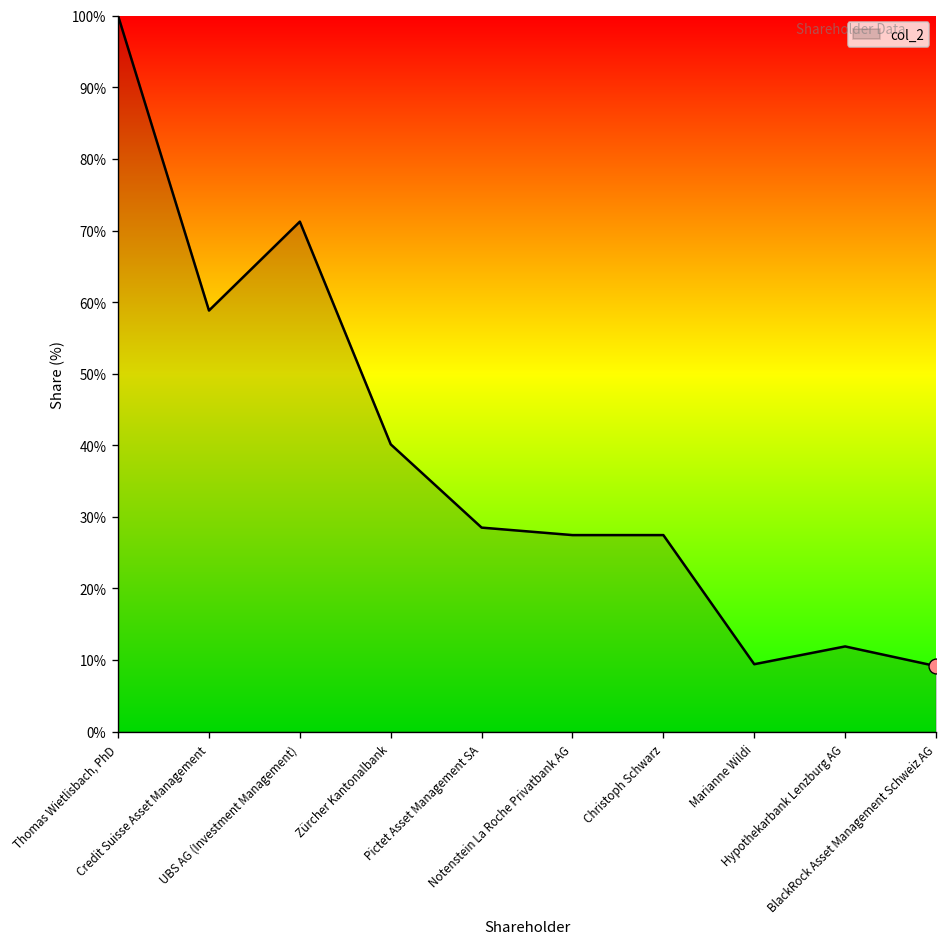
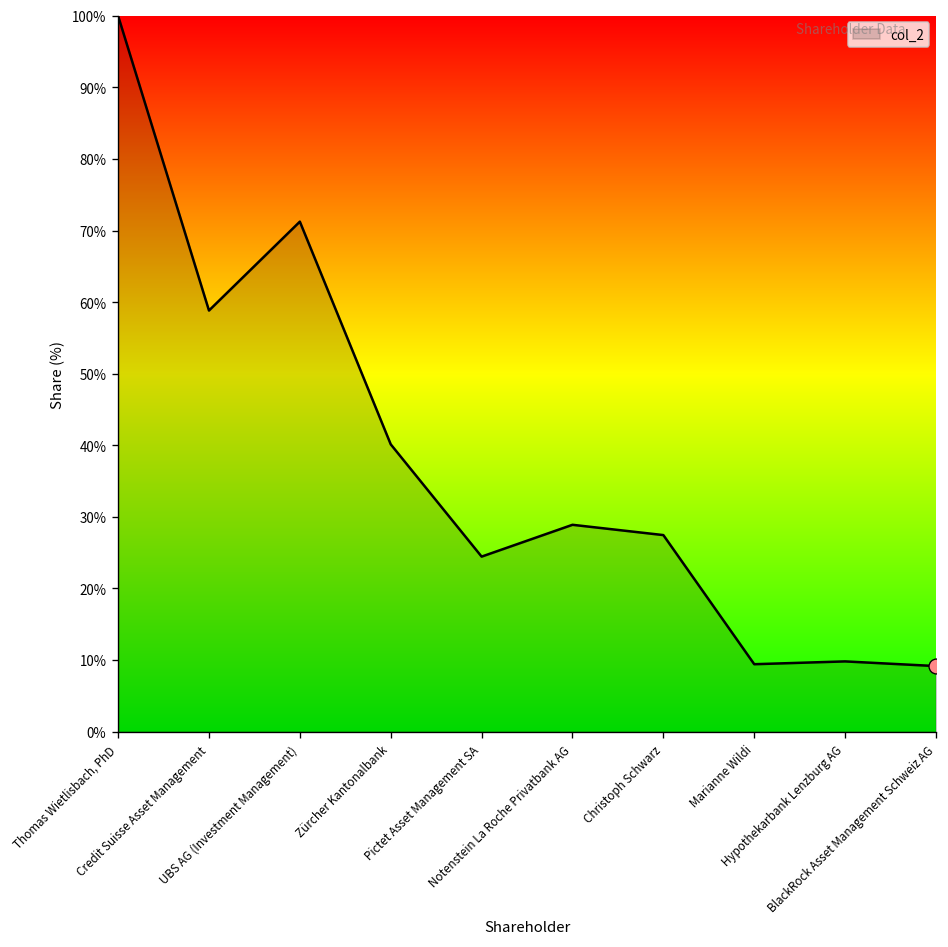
  {
    "col_2": {
      "Thomas Wietlisbach, PhD": "100%",
      "Credit Suisse Asset Management": "59%",
      "UBS AG (Investment Management)": "71%",
      "Zürcher Kantonalbank": "40%",
-     "Pictet Asset Management SA": "28%",
-     "Notenstein La Roche Privatbank AG": "27%",
+     "Pictet Asset Management SA": "24%",
+     "Notenstein La Roche Privatbank AG": "29%",
      "Christoph Schwarz": "27%",
      "Marianne Wildi": "9%",
-     "Hypothekarbank Lenzburg AG": "12%"
+     "Hypothekarbank Lenzburg AG": "10%"
    }
  }
